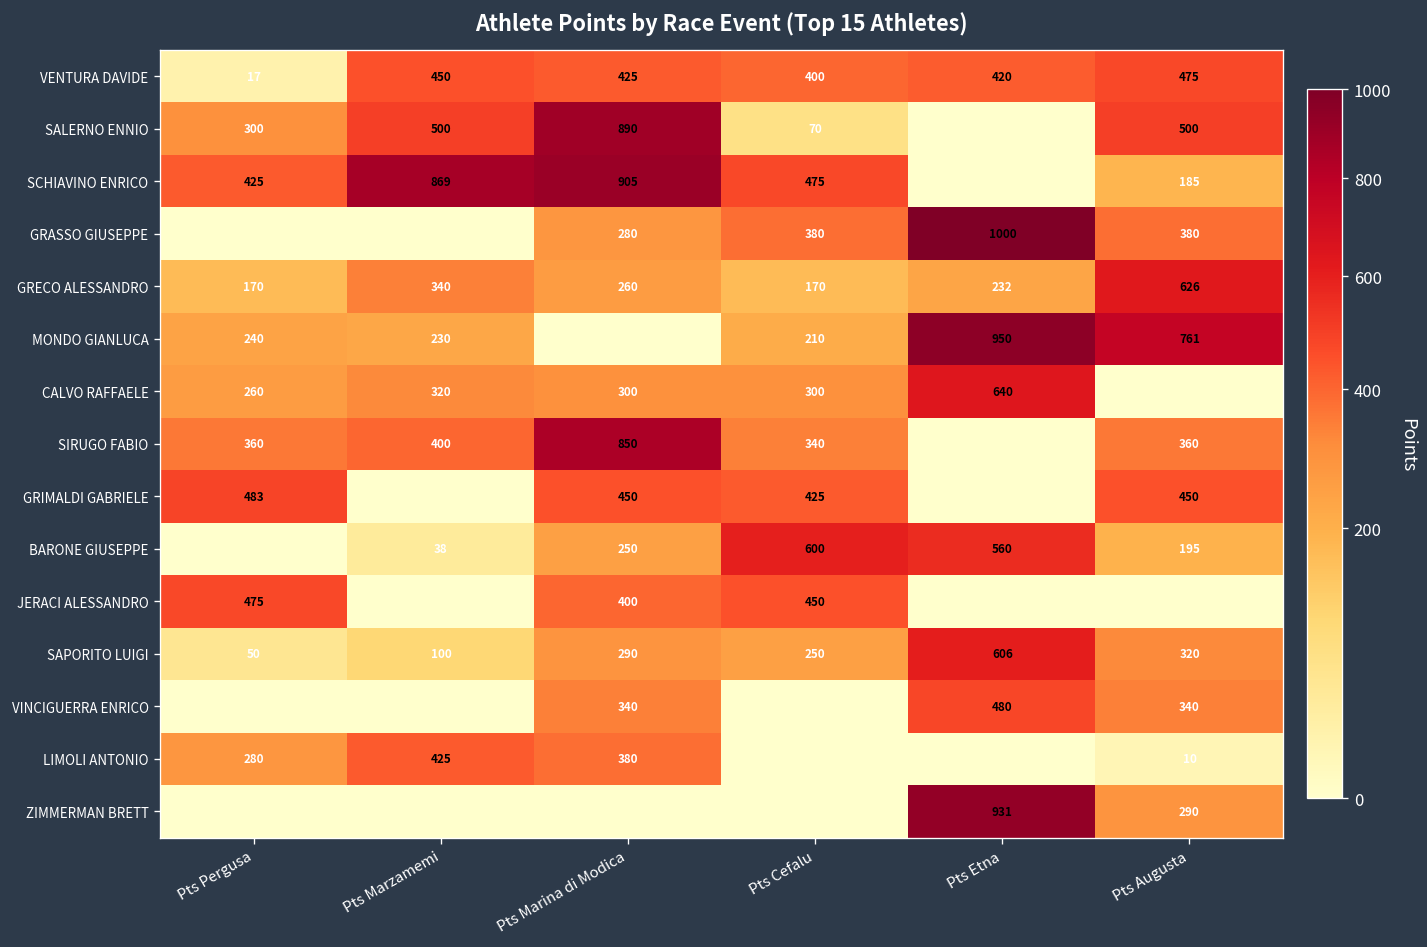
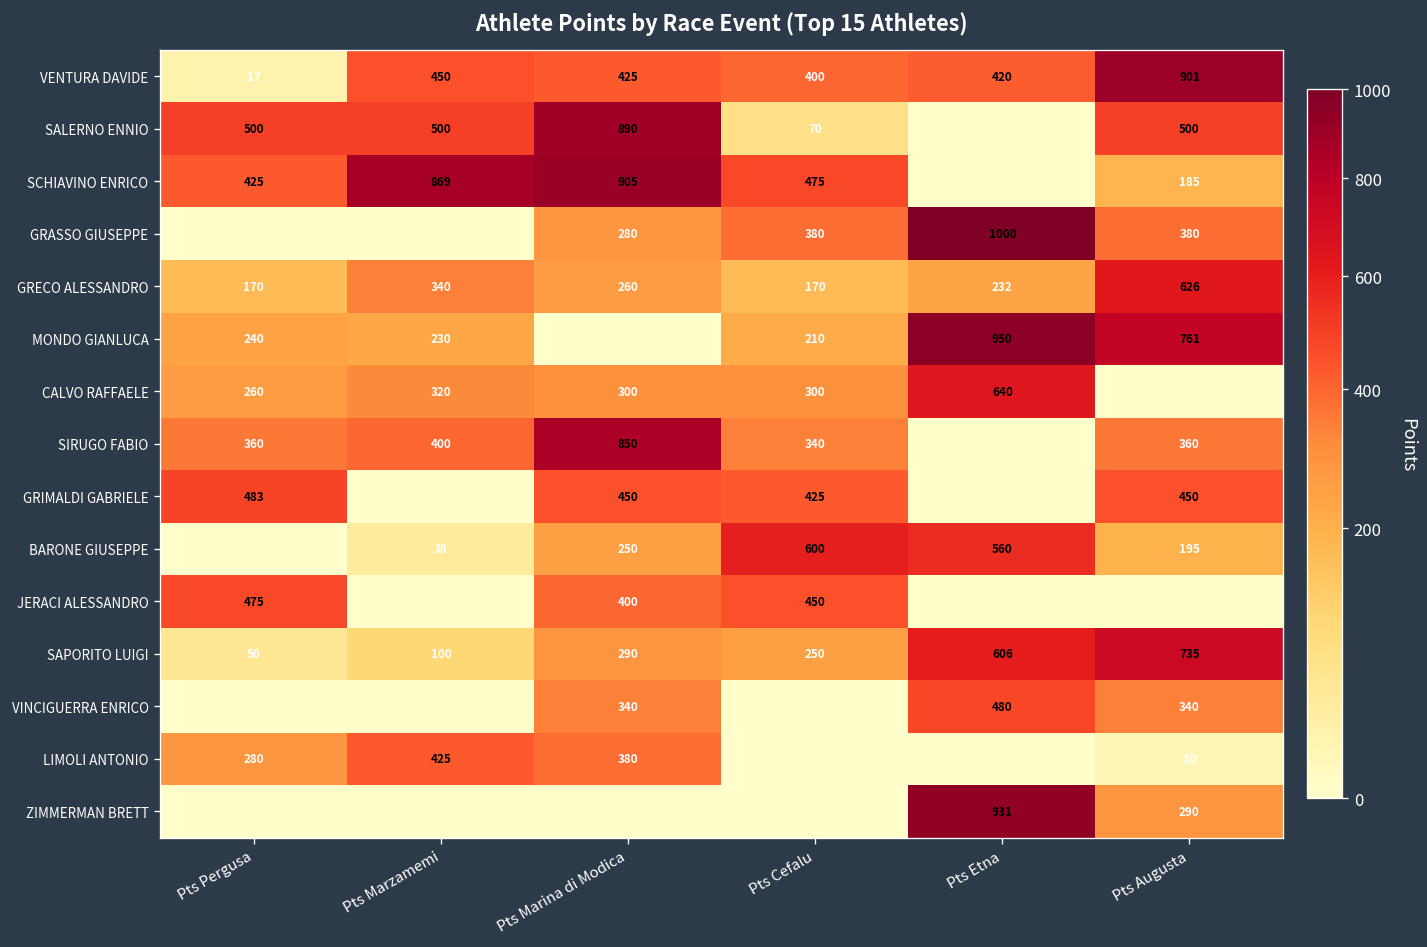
  {
    "VENTURA DAVIDE": {
      "Pts Pergusa": 17,
      "Pts Marzamemi": 450,
      "Pts Marina di Modica": 425,
      "Pts Cefalu": 400,
      "Pts Etna": 420,
-     "Pts Augusta": 475
+     "Pts Augusta": 901
    },
    "SALERNO ENNIO": {
-     "Pts Pergusa": 300,
+     "Pts Pergusa": 500,
      "Pts Marzamemi": 500,
      "Pts Marina di Modica": 890,
      "Pts Cefalu": 70,
      "Pts Augusta": 500
    },
    "SCHIAVINO ENRICO": {
      "Pts Pergusa": 425,
      "Pts Marzamemi": 869,
      "Pts Marina di Modica": 905,
      "Pts Cefalu": 475,
      "Pts Augusta": 185
    },
    "GRASSO GIUSEPPE": {
      "Pts Marina di Modica": 280,
      "Pts Cefalu": 380,
      "Pts Etna": 1000,
      "Pts Augusta": 380
    },
    "GRECO ALESSANDRO": {
      "Pts Pergusa": 170,
      "Pts Marzamemi": 340,
      "Pts Marina di Modica": 260,
      "Pts Cefalu": 170,
      "Pts Etna": 232,
      "Pts Augusta": 626
    },
    "MONDO GIANLUCA": {
      "Pts Pergusa": 240,
      "Pts Marzamemi": 230,
      "Pts Cefalu": 210,
      "Pts Etna": 950,
      "Pts Augusta": 761
    },
    "CALVO RAFFAELE": {
      "Pts Pergusa": 260,
      "Pts Marzamemi": 320,
      "Pts Marina di Modica": 300,
      "Pts Cefalu": 300,
      "Pts Etna": 640
    },
    "SIRUGO FABIO": {
      "Pts Pergusa": 360,
      "Pts Marzamemi": 400,
      "Pts Marina di Modica": 850,
      "Pts Cefalu": 340,
      "Pts Augusta": 360
    },
    "GRIMALDI GABRIELE": {
      "Pts Pergusa": 483,
      "Pts Marina di Modica": 450,
      "Pts Cefalu": 425,
      "Pts Augusta": 450
    },
    "BARONE GIUSEPPE": {
      "Pts Marzamemi": 38,
      "Pts Marina di Modica": 250,
      "Pts Cefalu": 600,
      "Pts Etna": 560,
      "Pts Augusta": 195
    },
    "JERACI ALESSANDRO": {
      "Pts Pergusa": 475,
      "Pts Marina di Modica": 400,
      "Pts Cefalu": 450
    },
    "SAPORITO LUIGI": {
      "Pts Pergusa": 50,
      "Pts Marzamemi": 100,
      "Pts Marina di Modica": 290,
      "Pts Cefalu": 250,
      "Pts Etna": 606,
-     "Pts Augusta": 320
+     "Pts Augusta": 735
    },
    "VINCIGUERRA ENRICO": {
      "Pts Marina di Modica": 340,
      "Pts Etna": 480,
      "Pts Augusta": 340
    },
    "LIMOLI ANTONIO": {
      "Pts Pergusa": 280,
      "Pts Marzamemi": 425,
      "Pts Marina di Modica": 380,
      "Pts Augusta": 10
    },
    "ZIMMERMAN BRETT": {
      "Pts Etna": 931,
      "Pts Augusta": 290
    }
  }
